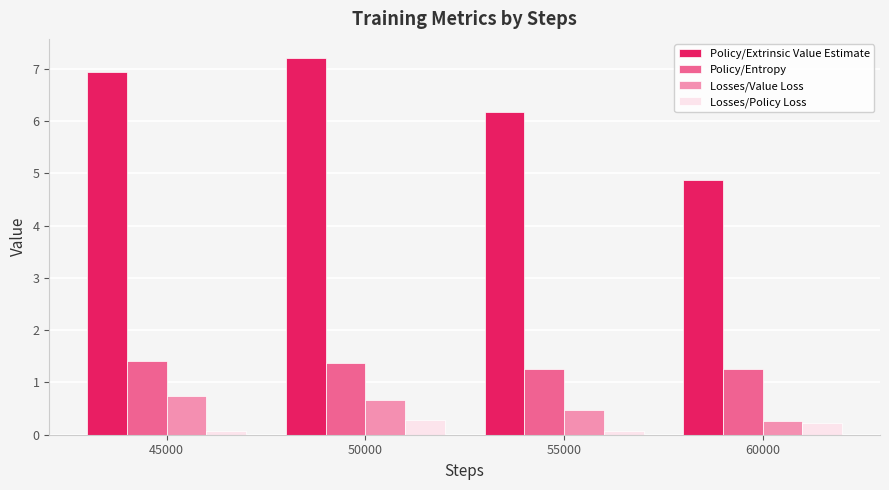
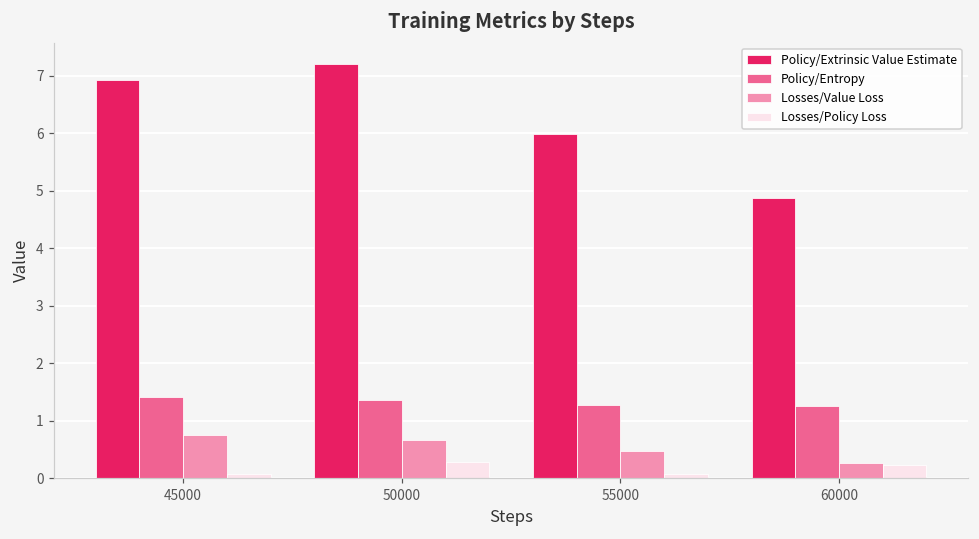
  {
    "Policy/Extrinsic Value Estimate": {
      "45000": 6.9,
      "50000": 7.2,
-     "55000": 6.2,
+     "55000": 6.0,
      "60000": 4.9
    },
    "Losses/Policy Loss": {
      "45000": 0.1,
      "50000": 0.3,
      "55000": 0.1,
      "60000": 0.2
    }
  }
